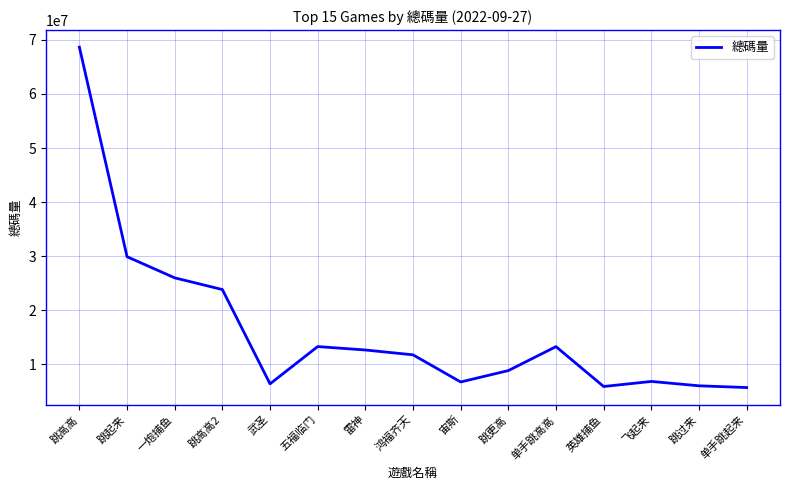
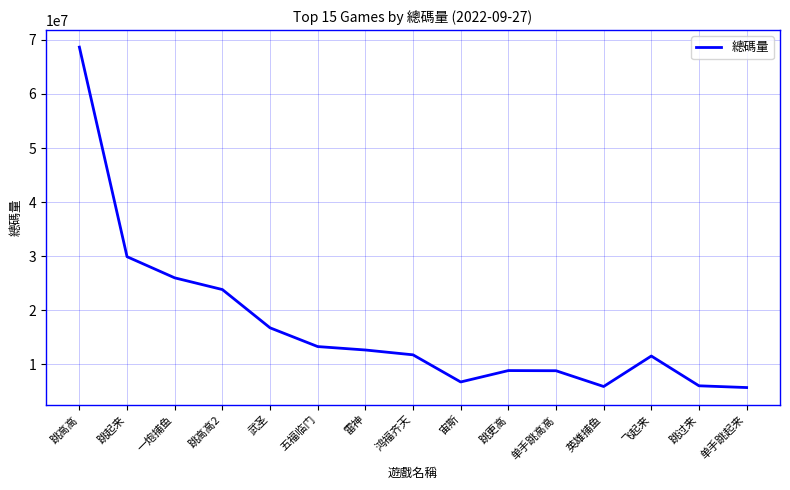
  {
    "跳高高": 69000000,
    "跳起来": 30000000,
    "一炮捕鱼": 26000000,
    "跳高高2": 24000000,
-   "武圣": 6000000,
+   "武圣": 17000000,
    "五福临门": 13000000,
    "雷神": 13000000,
    "鸿福齐天": 12000000,
    "宙斯": 7000000,
    "跳更高": 9000000,
-   "单手跳高高": 13000000,
+   "单手跳高高": 9000000,
    "英雄捕鱼": 6000000,
-   "飞起来": 7000000,
+   "飞起来": 12000000,
    "跳过来": 6000000,
    "单手跳起来": 6000000
  }
